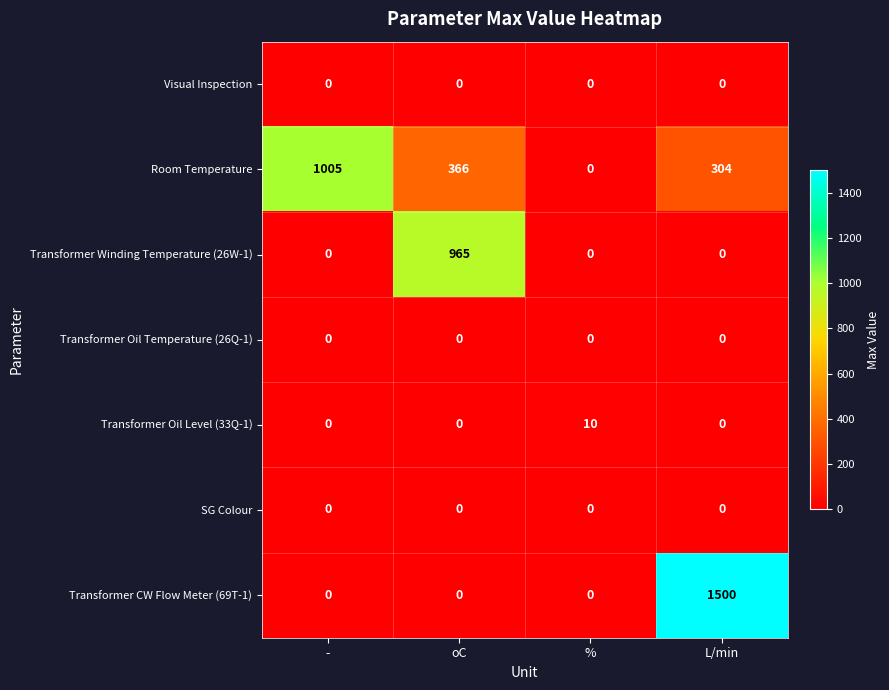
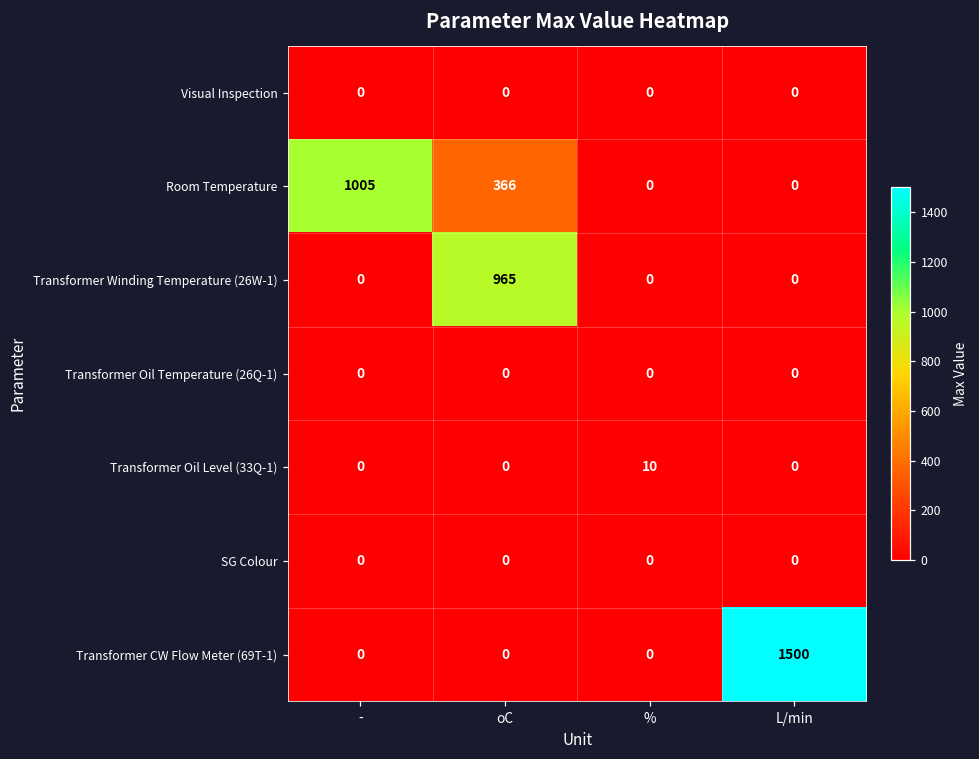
  {
    "Visual Inspection": {
      "-": 0,
      "oC": 0,
      "%": 0,
      "L/min": 0
    },
    "Room Temperature": {
      "-": 1005,
      "oC": 366,
      "%": 0,
-     "L/min": 304
+     "L/min": 0
    },
    "Transformer Winding Temperature (26W-1)": {
      "-": 0,
      "oC": 965,
      "%": 0,
      "L/min": 0
    },
    "Transformer Oil Temperature (26Q-1)": {
      "-": 0,
      "oC": 0,
      "%": 0,
      "L/min": 0
    },
    "Transformer Oil Level (33Q-1)": {
      "-": 0,
      "oC": 0,
      "%": 10,
      "L/min": 0
    },
    "SG Colour": {
      "-": 0,
      "oC": 0,
      "%": 0,
      "L/min": 0
    },
    "Transformer CW Flow Meter (69T-1)": {
      "-": 0,
      "oC": 0,
      "%": 0,
      "L/min": 1500
    }
  }
